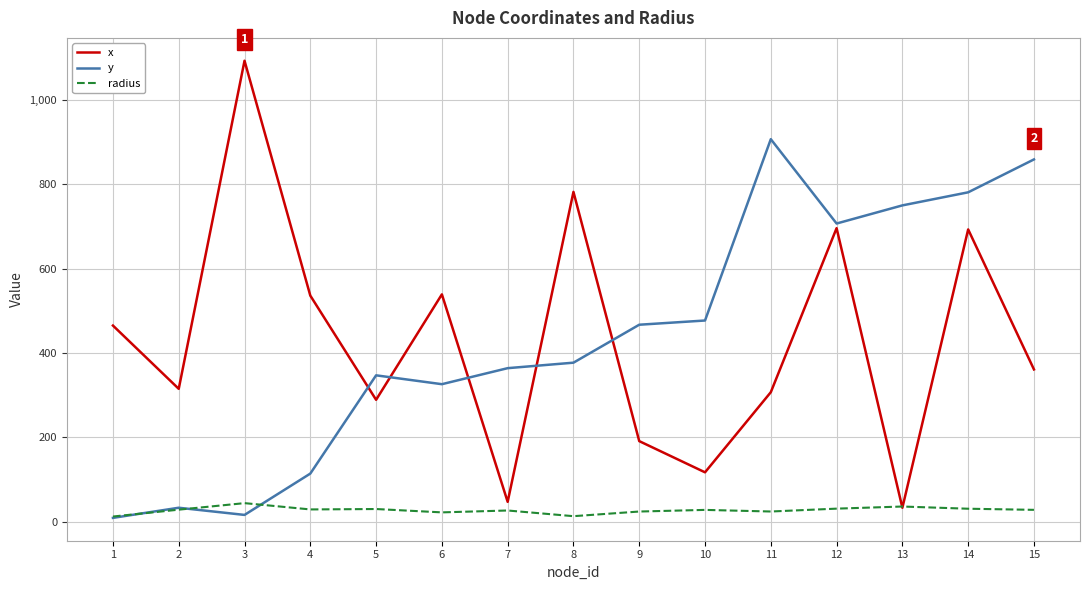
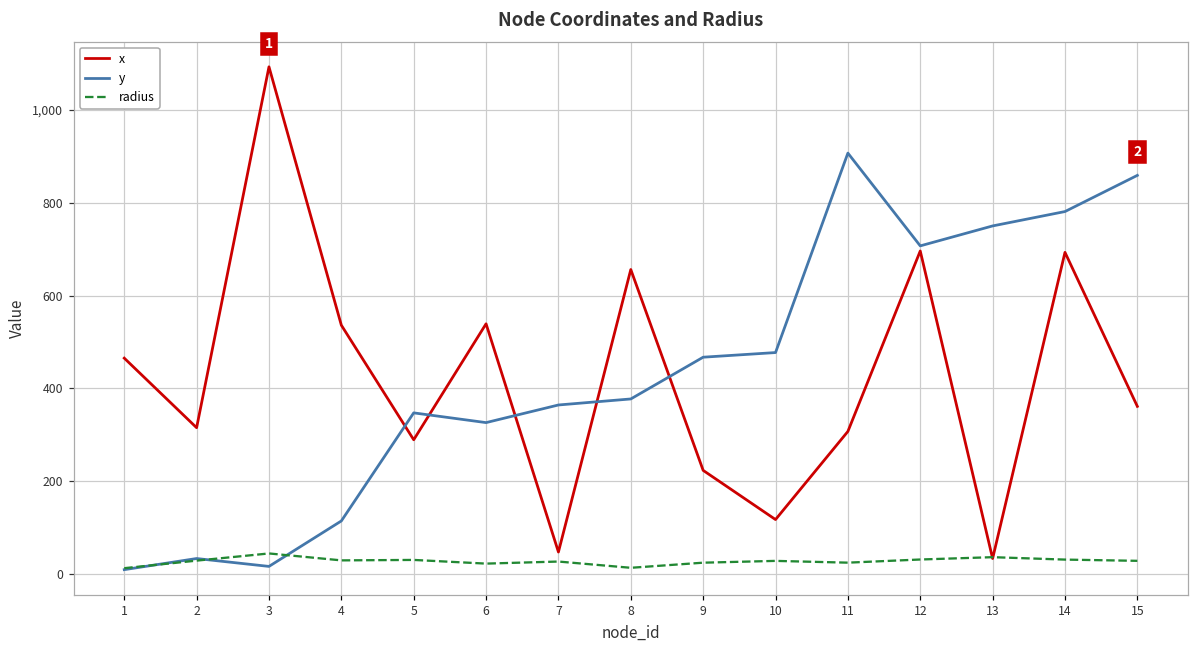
  {
    "x": {
      "1": 470,
      "2": 320,
      "4": 540,
      "5": 290,
      "6": 540,
      "7": 50,
-     "8": 780,
-     "9": 190,
+     "8": 660,
+     "9": 220,
      "10": 120,
      "11": 310,
      "12": 700,
      "14": 690,
      "15": 360
    },
    "y": {
      "3": 20,
      "4": 110,
      "5": 350,
      "6": 330,
      "7": 360,
      "8": 380,
      "9": 470,
      "10": 480,
      "11": 910,
      "12": 710,
      "13": 750,
      "14": 780
    },
    "radius": {
      "3": 40,
      "4": 30,
      "5": 30,
      "6": 20,
      "7": 30,
      "8": 10,
      "9": 20,
      "10": 30,
      "11": 20,
      "12": 30,
      "14": 30,
      "15": 30
    }
  }
